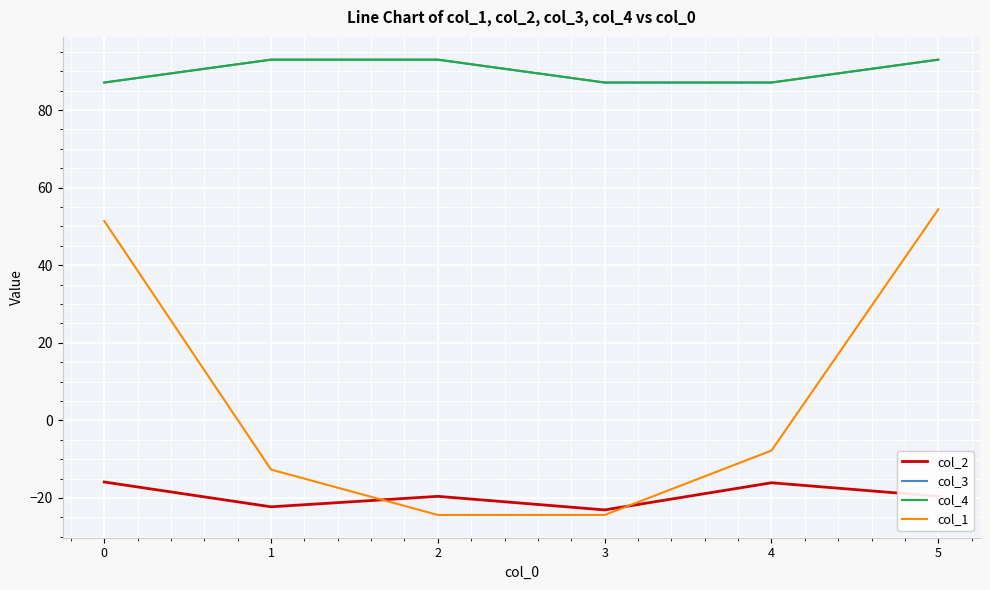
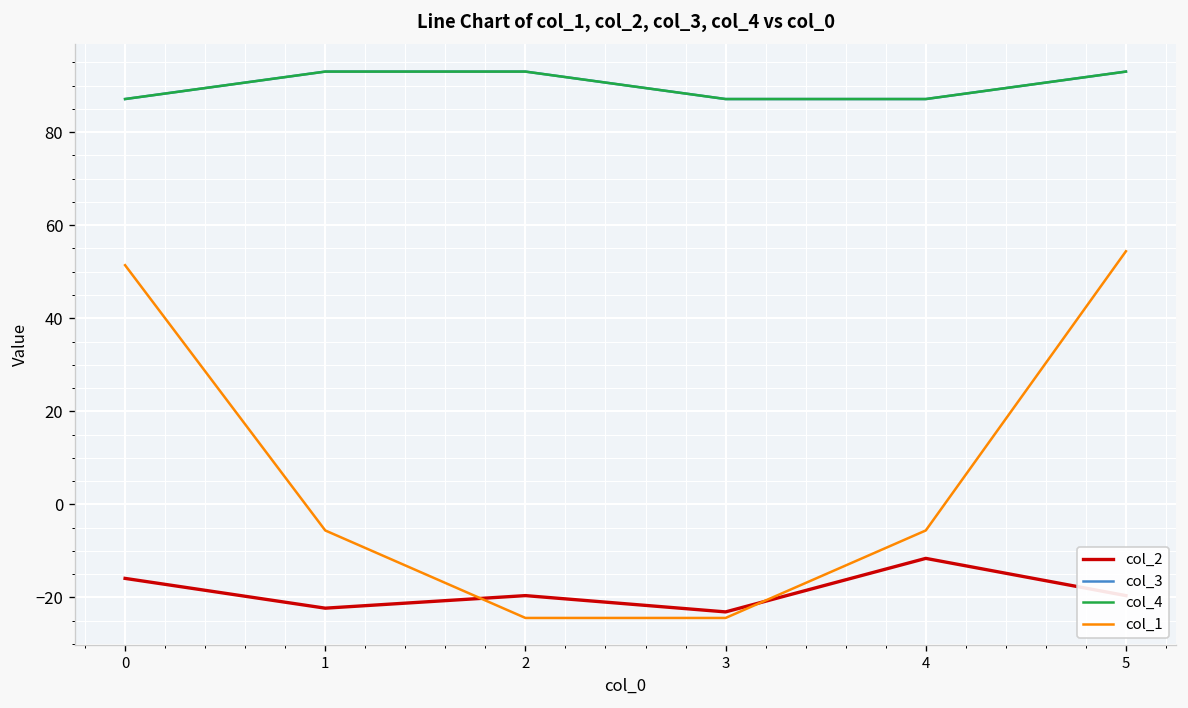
  {
    "col_2": {
      "0": -16,
      "1": -22,
      "2": -20,
      "3": -23,
-     "4": -16
+     "4": -12
    },
    "col_4": {
      "0": 87,
      "1": 93,
      "2": 93,
      "3": 87,
      "4": 87,
      "5": 93
    },
    "col_1": {
      "0": 51,
-     "1": -13,
+     "1": -6,
      "2": -24,
      "3": -24,
-     "4": -8,
+     "4": -6,
      "5": 54
    }
  }
